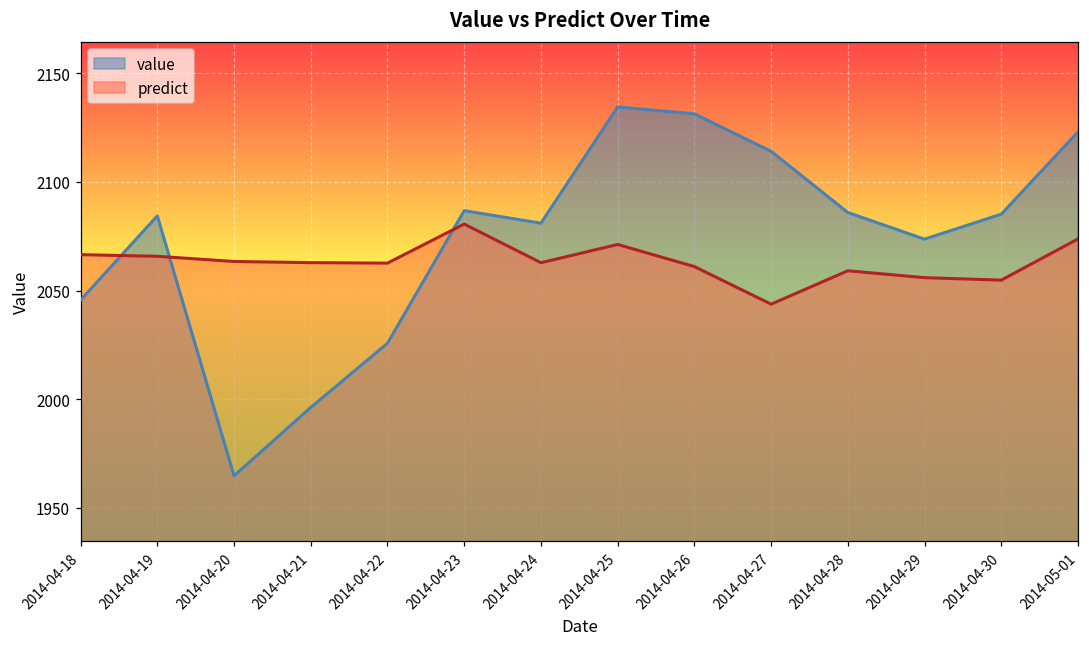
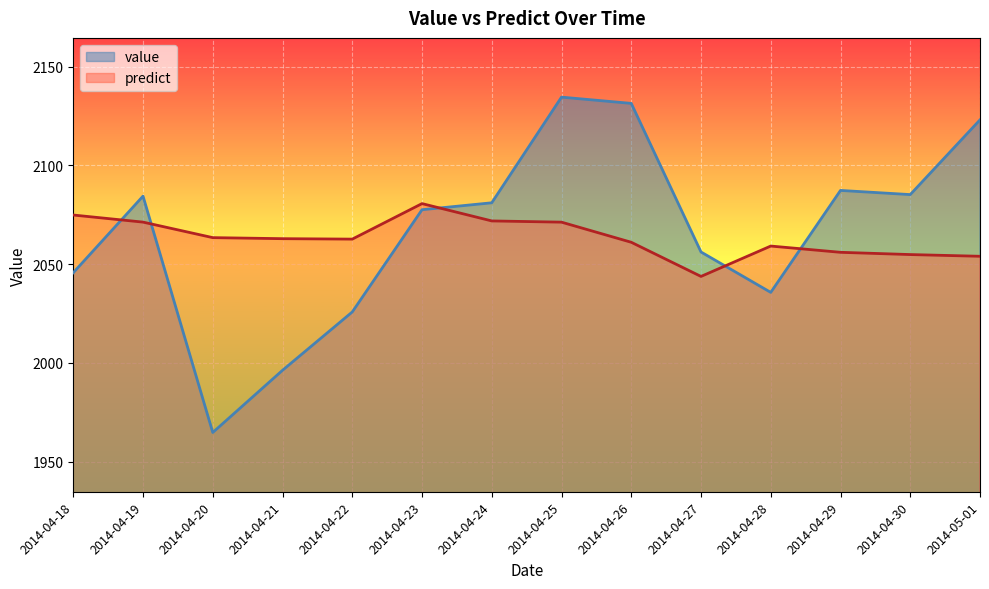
  {
    "value": {
      "2014-04-18": 2046,
      "2014-04-19": 2084,
      "2014-04-20": 1965,
      "2014-04-21": 1996,
      "2014-04-22": 2026,
-     "2014-04-23": 2087,
+     "2014-04-23": 2078,
      "2014-04-24": 2081,
      "2014-04-25": 2135,
      "2014-04-26": 2131,
-     "2014-04-27": 2114,
-     "2014-04-28": 2086,
-     "2014-04-29": 2074,
+     "2014-04-27": 2056,
+     "2014-04-28": 2036,
+     "2014-04-29": 2087,
      "2014-04-30": 2085,
      "2014-05-01": 2123
    },
    "predict": {
-     "2014-04-18": 2067,
-     "2014-04-19": 2066,
+     "2014-04-18": 2075,
+     "2014-04-19": 2071,
      "2014-04-20": 2063,
      "2014-04-21": 2063,
      "2014-04-22": 2063,
      "2014-04-23": 2081,
-     "2014-04-24": 2063,
+     "2014-04-24": 2072,
      "2014-04-25": 2071,
      "2014-04-26": 2061,
      "2014-04-27": 2044,
      "2014-04-28": 2059,
      "2014-04-29": 2056,
      "2014-04-30": 2055,
-     "2014-05-01": 2074
+     "2014-05-01": 2054
    }
  }
